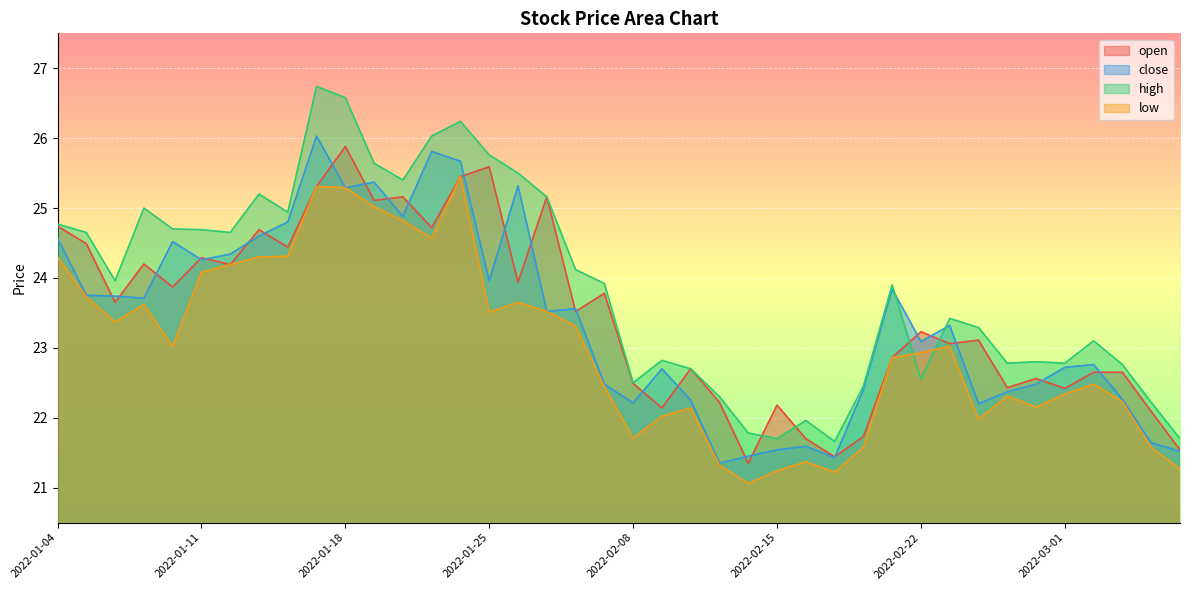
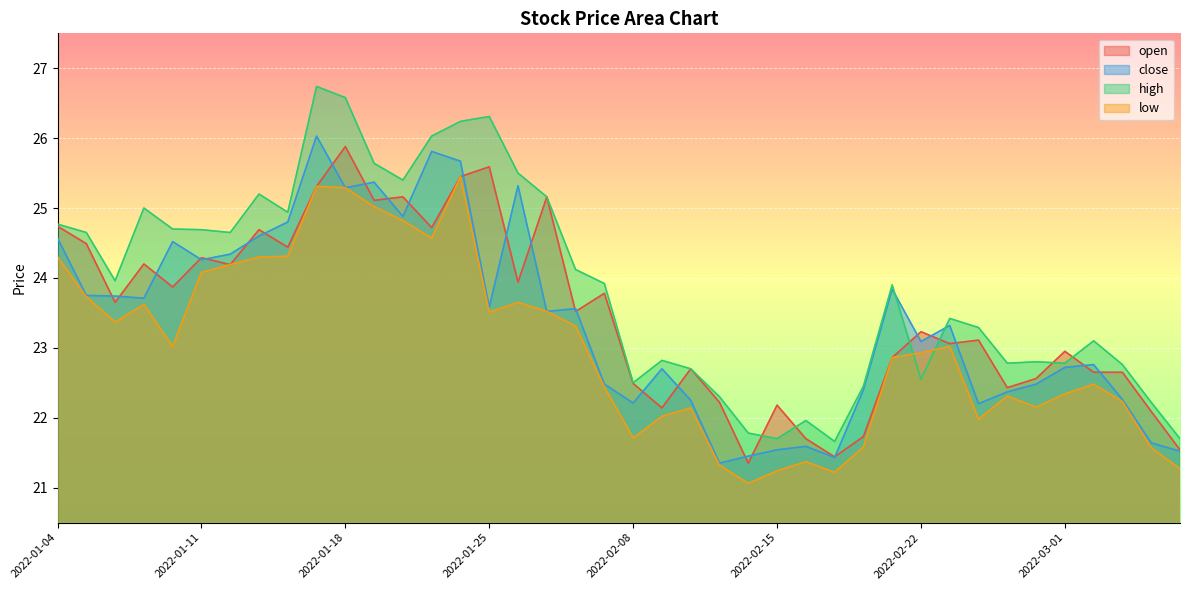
  {
    "open": {
      "2022-01-18": 25.9,
      "2022-01-25": 25.6,
      "2022-02-15": 22.2,
      "2022-02-22": 23.2,
-     "2022-03-01": 22.4
+     "2022-03-01": 23.0
    },
    "close": {
      "2022-01-04": 24.6,
-     "2022-01-25": 24.0,
+     "2022-01-25": 23.6,
      "2022-02-08": 22.2,
      "2022-02-15": 21.5,
      "2022-02-22": 23.1,
      "2022-03-01": 22.7
    },
    "high": {
      "2022-01-11": 24.7,
      "2022-01-18": 26.6,
-     "2022-01-25": 25.8,
+     "2022-01-25": 26.3,
      "2022-02-15": 21.7,
      "2022-02-22": 22.6,
      "2022-03-01": 22.8
    },
    "low": {
      "2022-01-04": 24.3,
      "2022-01-11": 24.1,
      "2022-01-25": 23.5,
      "2022-02-08": 21.7,
      "2022-02-15": 21.2,
      "2022-02-22": 22.9,
      "2022-03-01": 22.3
    }
  }
